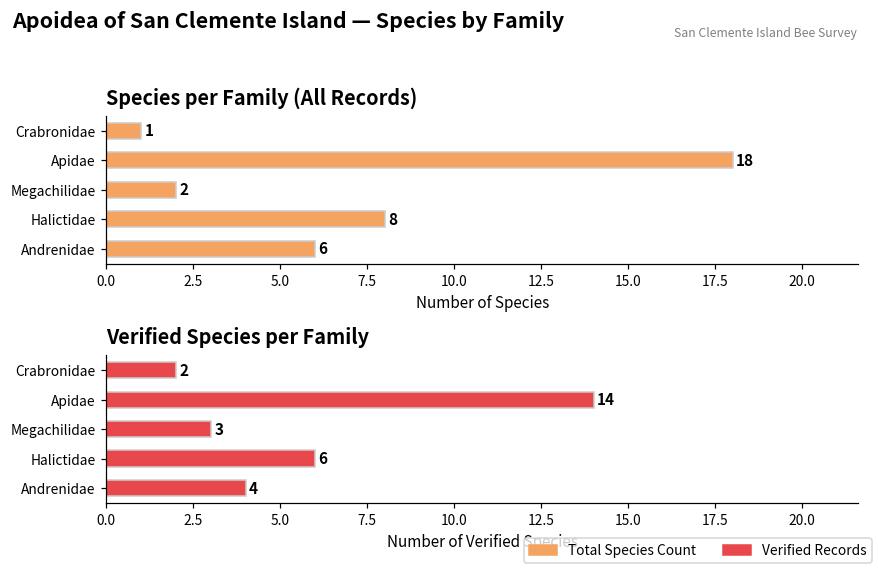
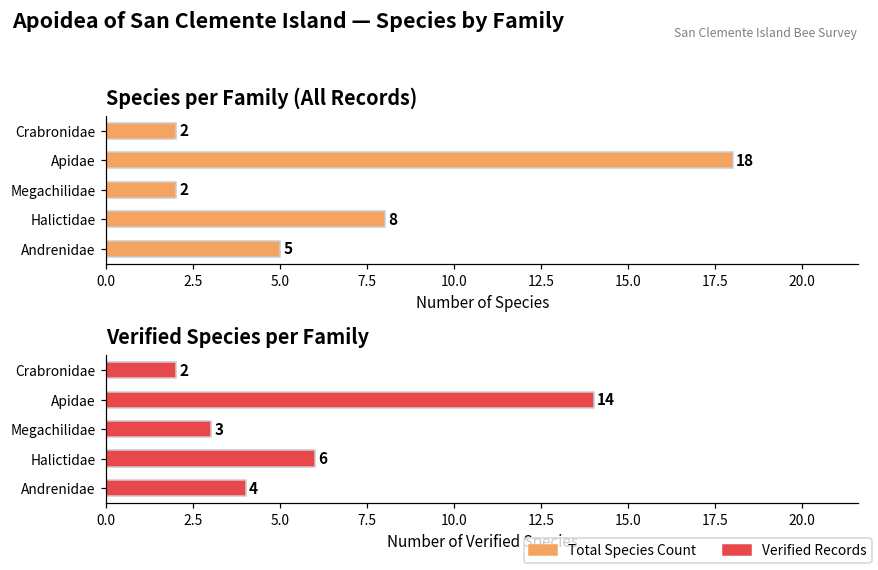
  {
    "Species per Family (All Records)": {
-     "Crabronidae": 1,
+     "Crabronidae": 2,
      "Apidae": 18,
      "Megachilidae": 2,
      "Halictidae": 8,
-     "Andrenidae": 6
+     "Andrenidae": 5
    },
    "Verified Species per Family": {
      "Crabronidae": 2,
      "Apidae": 14,
      "Megachilidae": 3,
      "Halictidae": 6,
      "Andrenidae": 4
    }
  }
